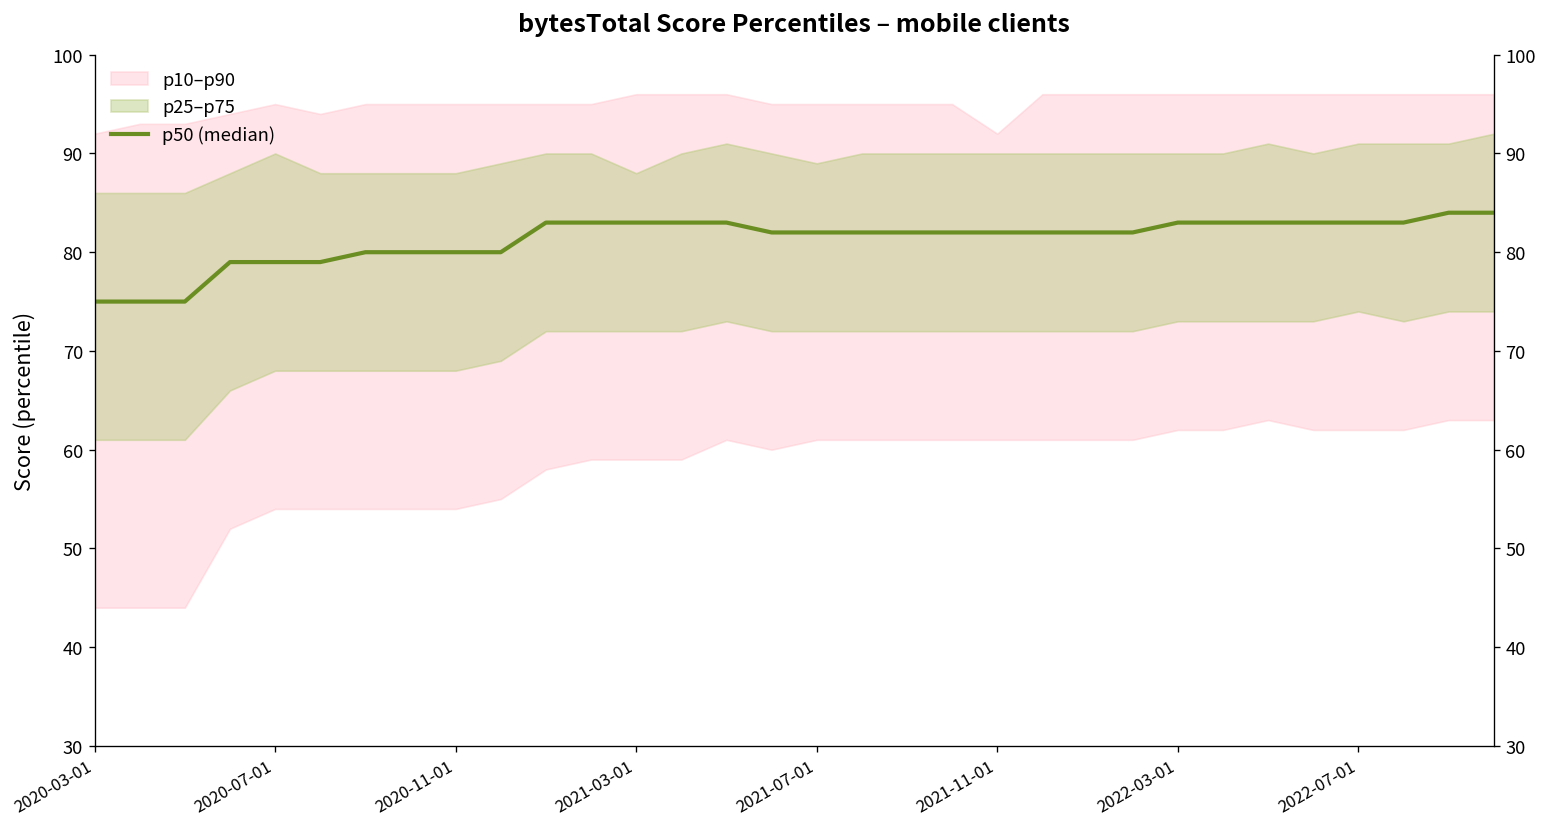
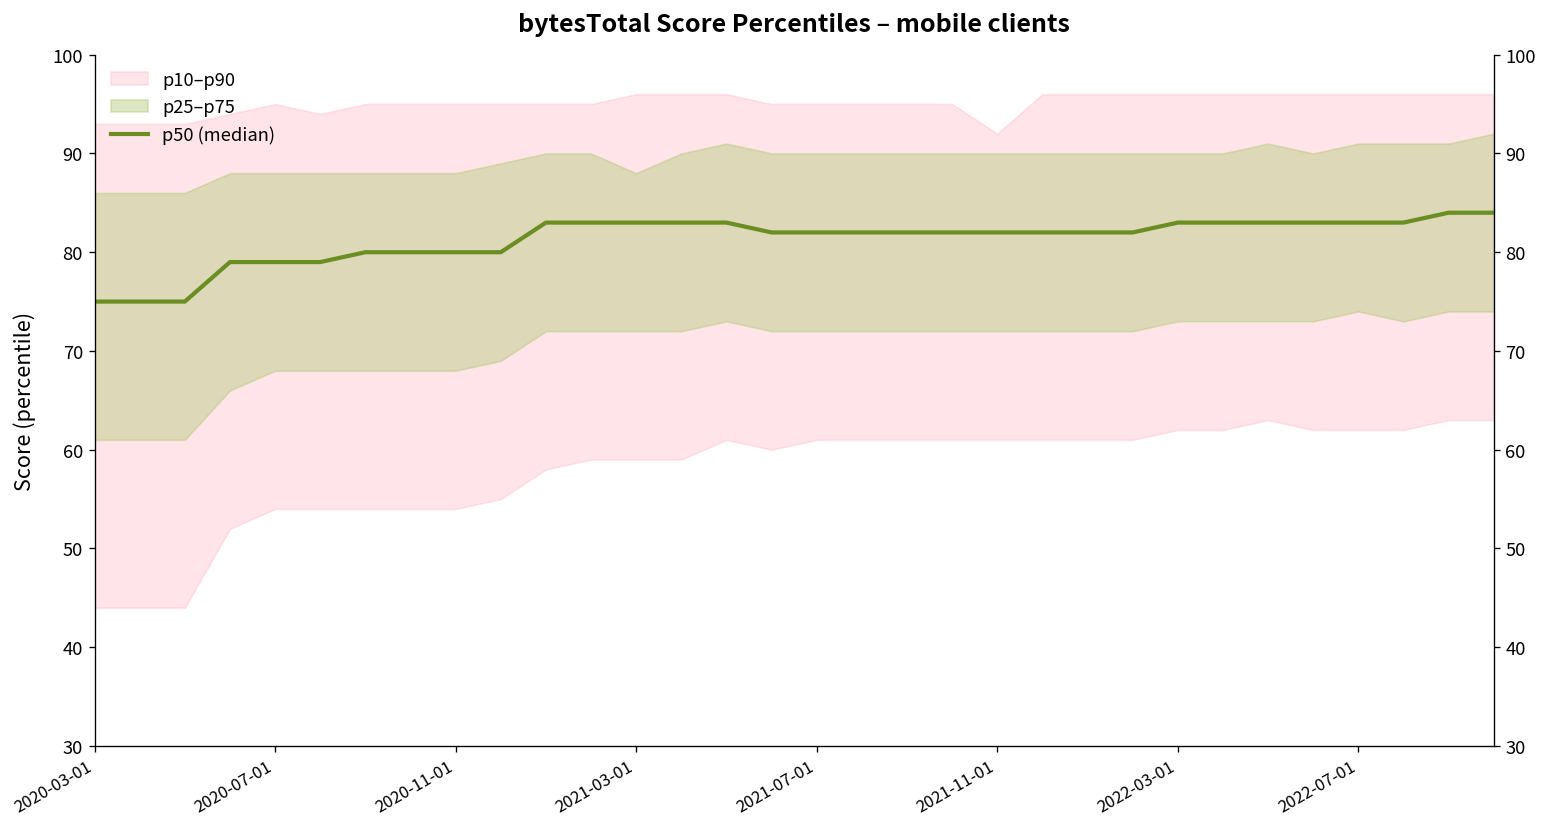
  {
    "p10–p90": {
-     "2020-03-01": 92,
+     "2020-03-01": 93,
      "2020-07-01": 95,
      "2020-11-01": 95,
      "2021-03-01": 96,
      "2021-07-01": 95,
      "2021-11-01": 92,
      "2022-03-01": 96,
      "2022-07-01": 96
    },
    "p25–p75": {
      "2020-03-01": 86,
-     "2020-07-01": 90,
+     "2020-07-01": 88,
      "2020-11-01": 88,
      "2021-03-01": 88,
-     "2021-07-01": 89,
+     "2021-07-01": 90,
      "2021-11-01": 90,
      "2022-03-01": 90,
      "2022-07-01": 91
    }
  }
